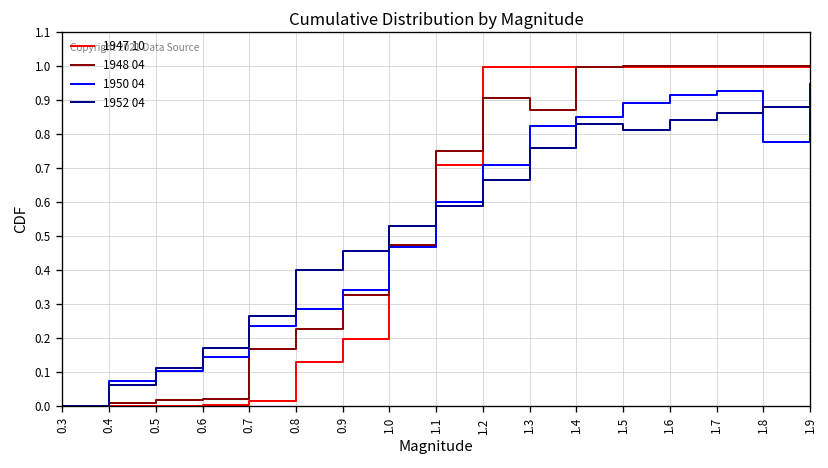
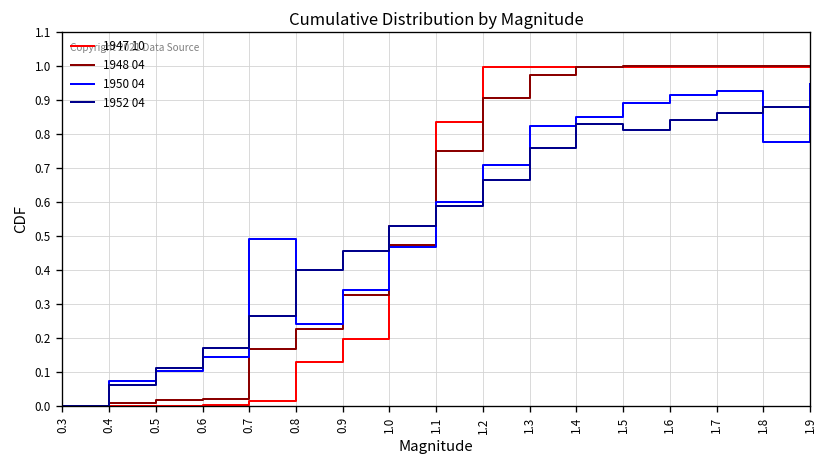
  {
    "1947 10": {
      "0.5": 0.00,
      "0.6": 0.00,
      "0.7": 0.01,
      "0.8": 0.13,
      "0.9": 0.20,
-     "1.1": 0.71,
+     "1.1": 0.83,
      "1.2": 1.00,
      "1.3": 1.00
    },
    "1948 04": {
      "0.5": 0.02,
      "0.6": 0.02,
      "0.7": 0.17,
      "0.8": 0.22,
      "0.9": 0.33,
      "1.1": 0.75,
      "1.2": 0.90,
-     "1.3": 0.87
+     "1.3": 0.97
    },
    "1950 04": {
      "0.4": 0.07,
      "0.5": 0.10,
      "0.6": 0.14,
-     "0.7": 0.24,
-     "0.8": 0.28,
+     "0.7": 0.49,
+     "0.8": 0.24,
      "0.9": 0.34,
      "1.1": 0.60,
      "1.2": 0.71,
      "1.3": 0.82,
      "1.4": 0.85,
      "1.5": 0.89,
      "1.6": 0.91,
      "1.7": 0.93,
      "1.8": 0.77,
      "1.9": 0.95
    },
    "1952 04": {
      "0.4": 0.06,
      "0.5": 0.11,
      "0.6": 0.17,
      "0.7": 0.27,
      "0.8": 0.40,
      "0.9": 0.46,
      "1.1": 0.59,
      "1.2": 0.67,
      "1.3": 0.76,
      "1.4": 0.83,
      "1.5": 0.81,
      "1.6": 0.84,
      "1.7": 0.86,
      "1.8": 0.88,
      "1.9": 0.88
    }
  }
